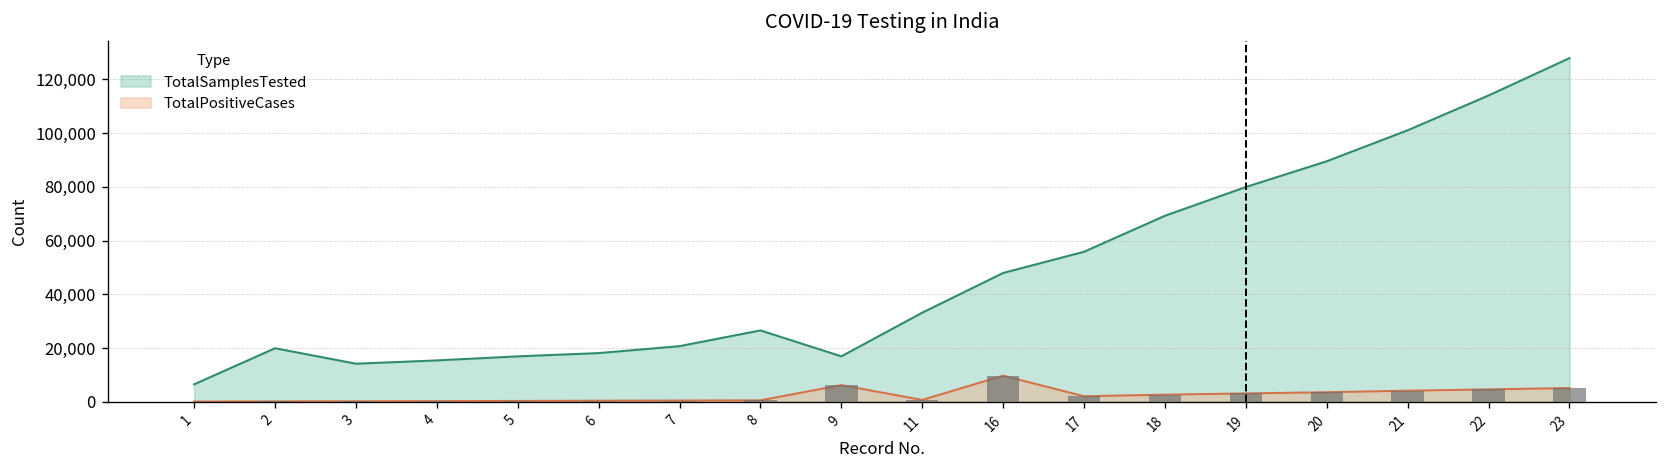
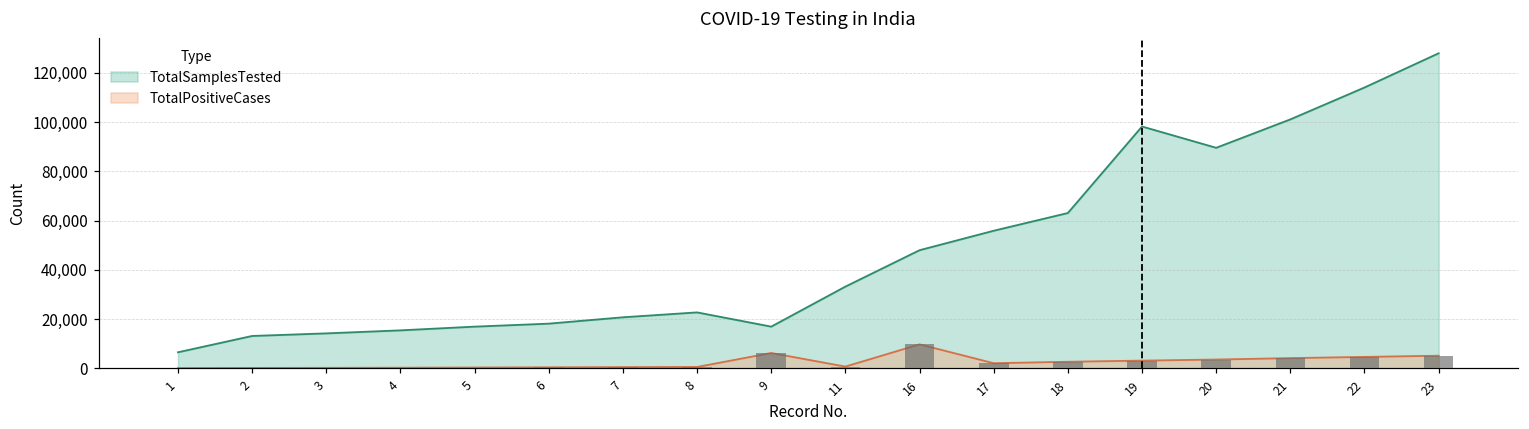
  {
    "TotalSamplesTested": {
      "1": "7,000",
-     "2": "20,000",
+     "2": "13,000",
      "3": "14,000",
      "4": "15,000",
      "5": "17,000",
      "6": "18,000",
      "7": "21,000",
-     "8": "27,000",
+     "8": "23,000",
      "9": "17,000",
      "11": "33,000",
      "16": "48,000",
      "17": "56,000",
-     "18": "69,000",
-     "19": "80,000",
+     "18": "63,000",
+     "19": "98,000",
      "20": "90,000",
      "21": "101,000",
      "22": "114,000",
      "23": "128,000"
    },
    "TotalPositiveCases": {
      "1": "0",
      "2": "0",
      "3": "0",
      "4": "0",
      "5": "0",
      "6": "0",
      "7": "0",
      "8": "1,000",
      "9": "6,000",
      "11": "1,000",
      "16": "10,000",
      "17": "2,000",
      "18": "3,000",
      "19": "3,000",
      "20": "4,000",
      "21": "4,000",
      "22": "5,000",
      "23": "5,000"
    }
  }
